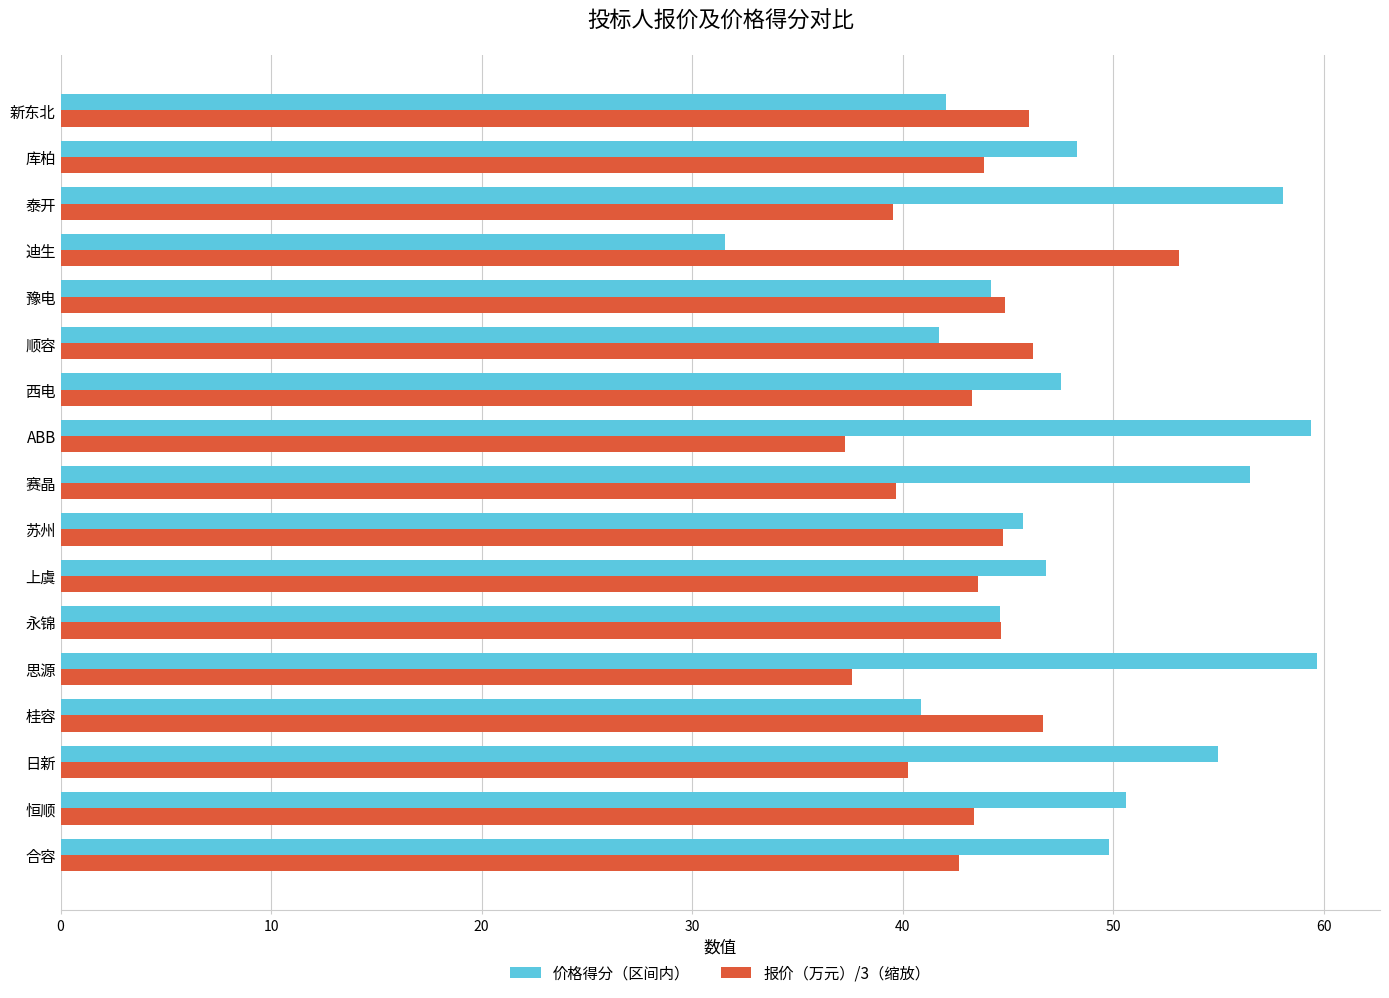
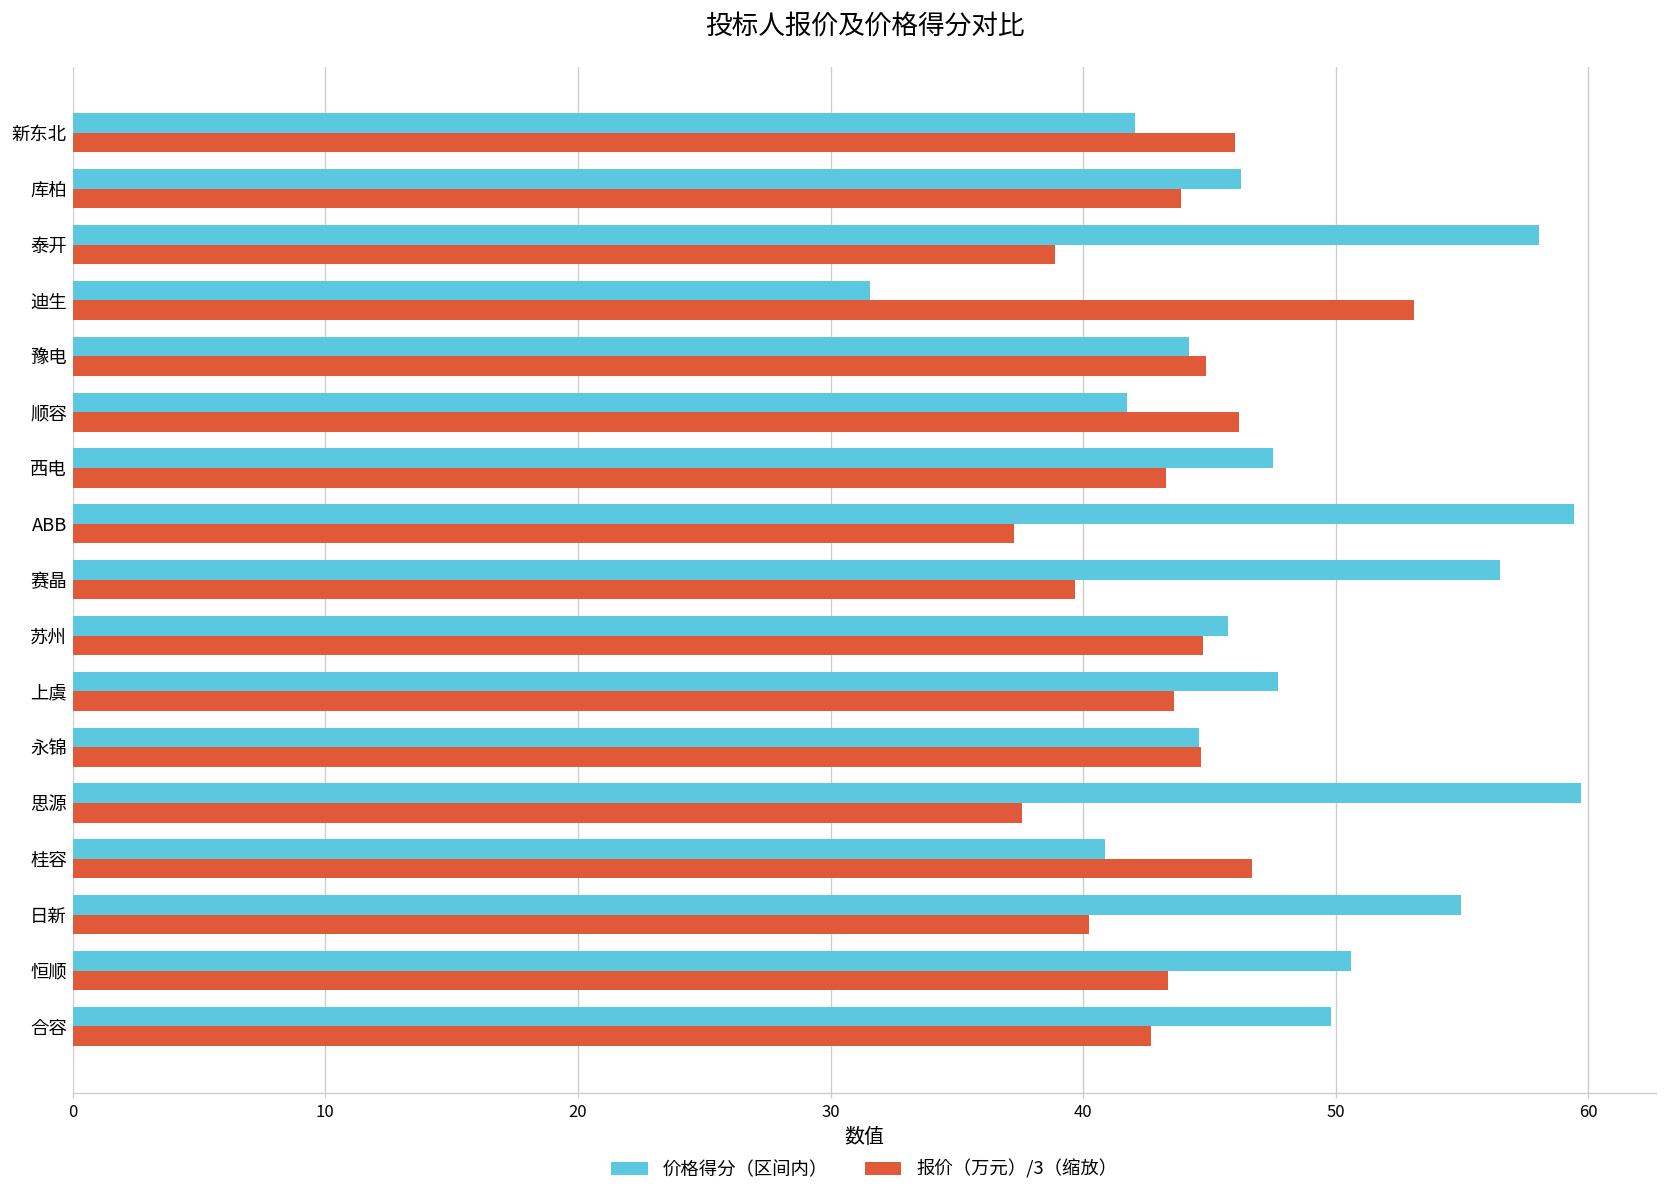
  {
    "价格得分（区间内）": {
      "新东北": 42.1,
-     "库柏": 48.3,
+     "库柏": 46.2,
      "泰开": 58.1,
      "迪生": 31.6,
      "豫电": 44.2,
      "顺容": 41.7,
      "西电": 47.5,
      "ABB": 59.4,
      "赛晶": 56.5,
      "苏州": 45.7,
-     "上虞": 46.8,
+     "上虞": 47.7,
      "永锦": 44.6,
      "思源": 59.7,
      "桂容": 40.9,
      "日新": 55.0,
      "恒顺": 50.6,
      "合容": 49.8
    },
    "报价（万元）/3（缩放）": {
      "新东北": 46.0,
      "库柏": 43.9,
-     "泰开": 39.5,
+     "泰开": 38.9,
      "迪生": 53.1,
      "豫电": 44.9,
      "顺容": 46.2,
      "西电": 43.3,
      "ABB": 37.3,
      "赛晶": 39.7,
      "苏州": 44.8,
      "上虞": 43.6,
      "永锦": 44.7,
      "思源": 37.6,
      "桂容": 46.7,
      "日新": 40.2,
      "恒顺": 43.4,
      "合容": 42.7
    }
  }
